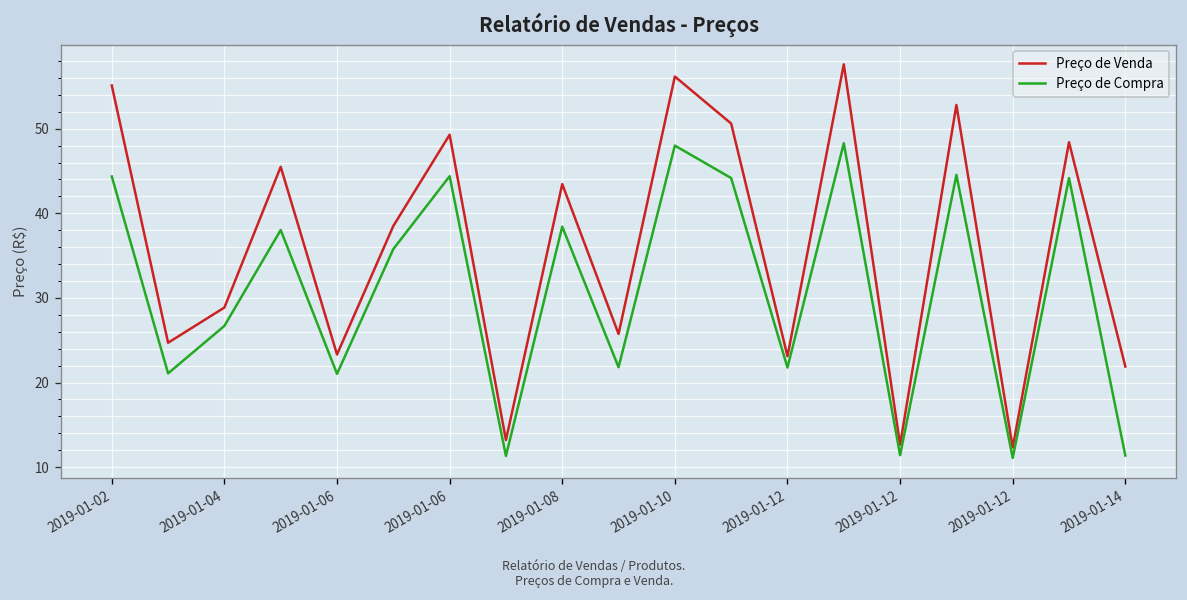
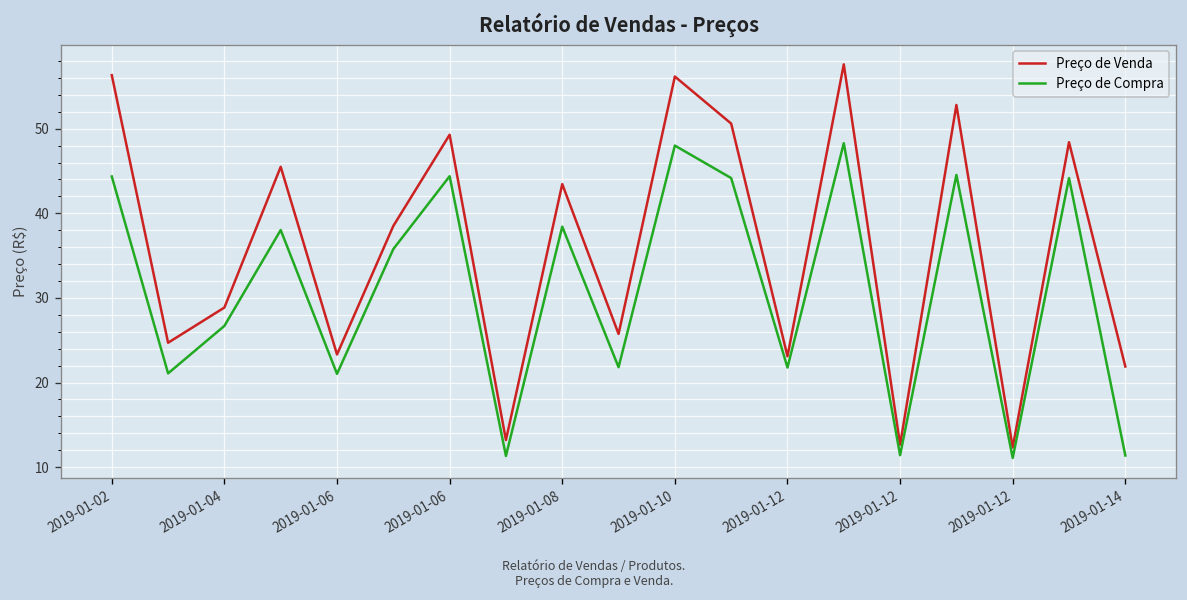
  {
    "Preço de Venda": {
-     "2019-01-02": 55,
+     "2019-01-02": 56,
      "2019-01-14": 22
    },
    "Preço de Compra": {
      "2019-01-02": 44,
      "2019-01-14": 11
    }
  }
